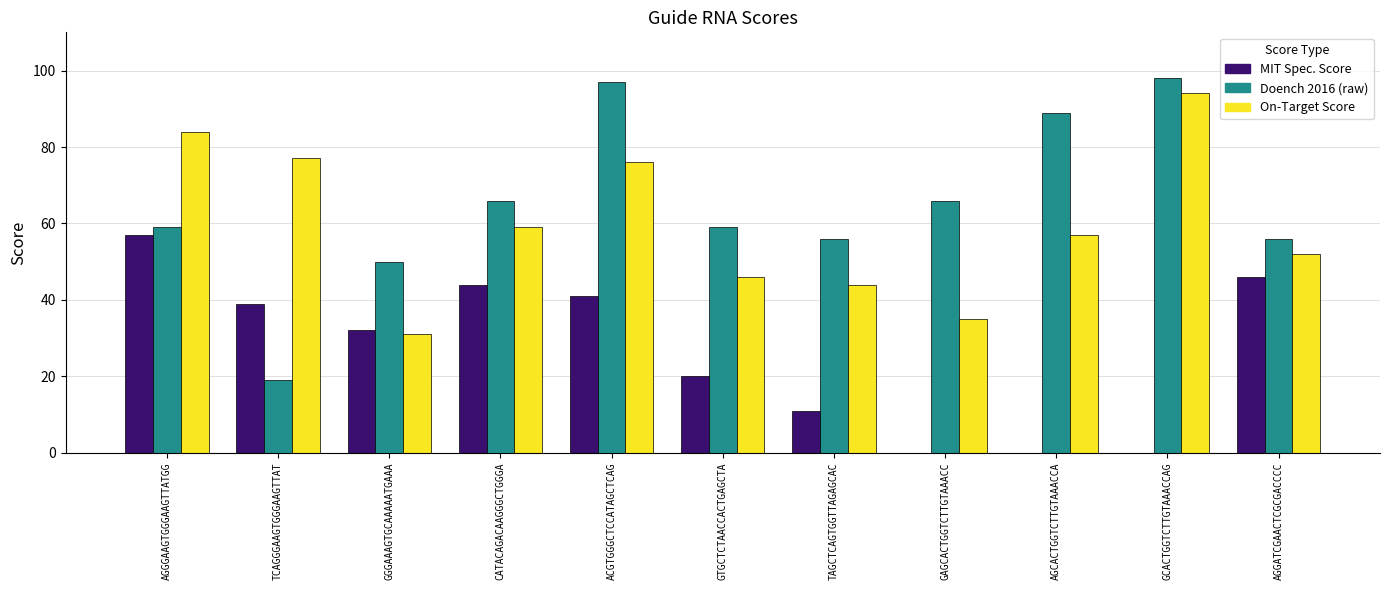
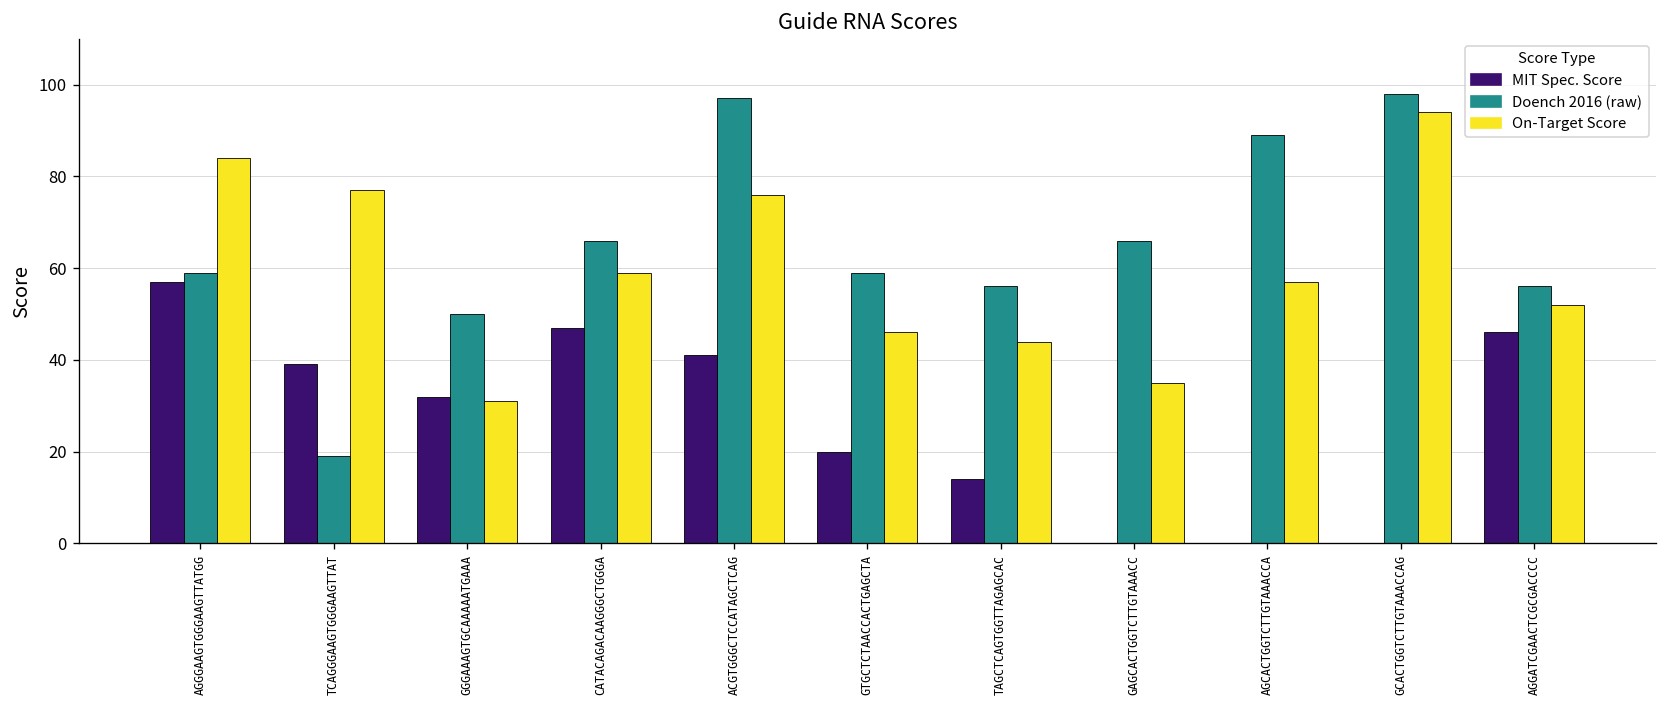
  {
    "MIT Spec. Score": {
      "AGGGAAGTGGGAAGTTATGG": 57,
      "TCAGGGAAGTGGGAAGTTAT": 39,
      "GGGAAAGTGCAAAAATGAAA": 32,
-     "CATACAGACAAGGGCTGGGA": 44,
+     "CATACAGACAAGGGCTGGGA": 47,
      "ACGTGGGCTCCATAGCTCAG": 41,
      "GTGCTCTAACCACTGAGCTA": 20,
-     "TAGCTCAGTGGTTAGAGCAC": 11,
+     "TAGCTCAGTGGTTAGAGCAC": 14,
      "GAGCACTGGTCTTGTAAACC": 0,
      "AGCACTGGTCTTGTAAACCA": 0,
      "GCACTGGTCTTGTAAACCAG": 0,
      "AGGATCGAACTCGCGACCCC": 46
    },
    "Doench 2016 (raw)": {
      "AGGGAAGTGGGAAGTTATGG": 59,
      "TCAGGGAAGTGGGAAGTTAT": 19,
      "GGGAAAGTGCAAAAATGAAA": 50,
      "CATACAGACAAGGGCTGGGA": 66,
      "ACGTGGGCTCCATAGCTCAG": 97,
      "GTGCTCTAACCACTGAGCTA": 59,
      "TAGCTCAGTGGTTAGAGCAC": 56,
      "GAGCACTGGTCTTGTAAACC": 66,
      "AGCACTGGTCTTGTAAACCA": 89,
      "GCACTGGTCTTGTAAACCAG": 98,
      "AGGATCGAACTCGCGACCCC": 56
    },
    "On-Target Score": {
      "AGGGAAGTGGGAAGTTATGG": 84,
      "TCAGGGAAGTGGGAAGTTAT": 77,
      "GGGAAAGTGCAAAAATGAAA": 31,
      "CATACAGACAAGGGCTGGGA": 59,
      "ACGTGGGCTCCATAGCTCAG": 76,
      "GTGCTCTAACCACTGAGCTA": 46,
      "TAGCTCAGTGGTTAGAGCAC": 44,
      "GAGCACTGGTCTTGTAAACC": 35,
      "AGCACTGGTCTTGTAAACCA": 57,
      "GCACTGGTCTTGTAAACCAG": 94,
      "AGGATCGAACTCGCGACCCC": 52
    }
  }
